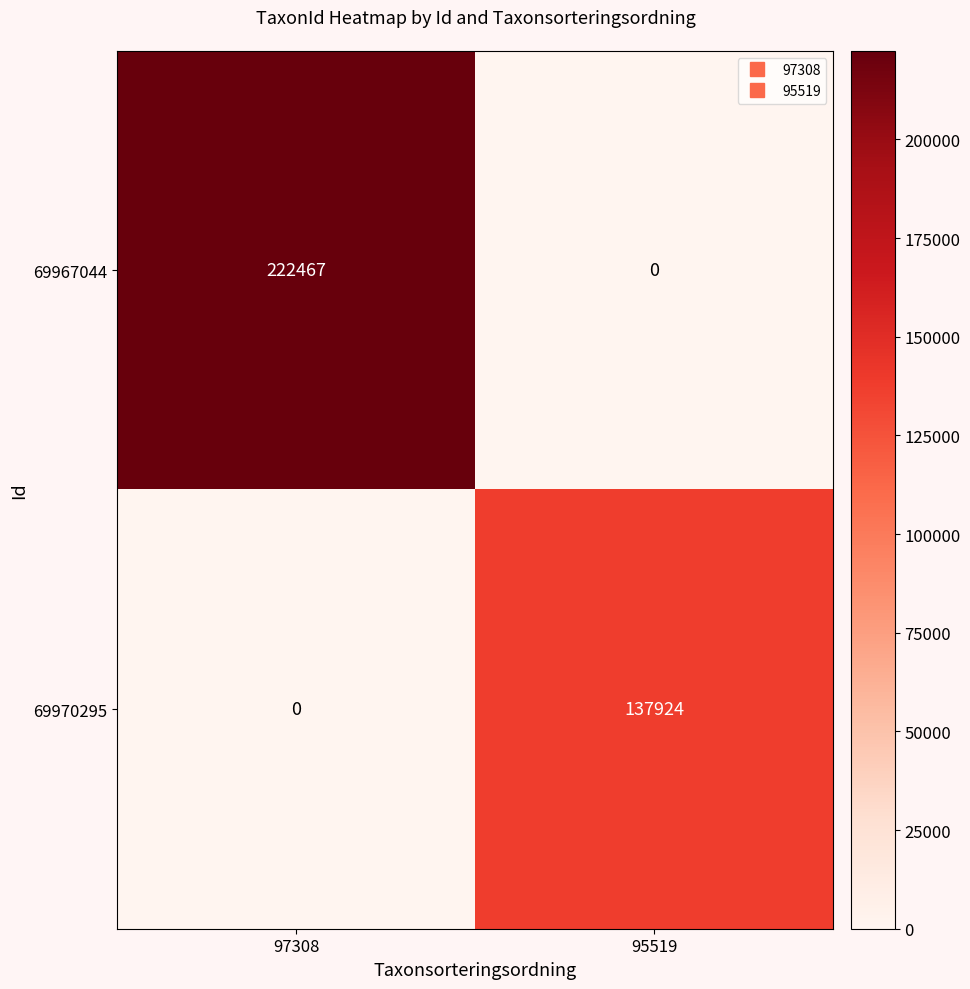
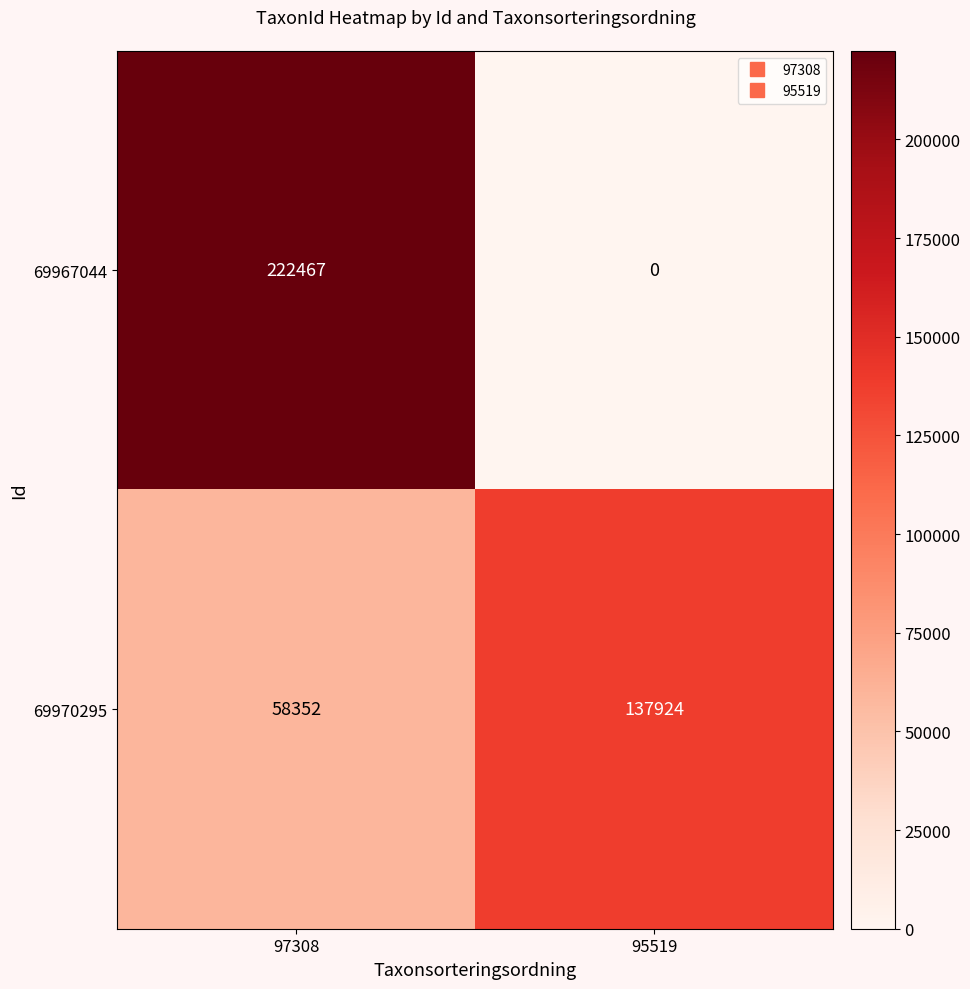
  {
    "69967044": {
      "97308": 222467,
      "95519": 0
    },
    "69970295": {
-     "97308": 0,
+     "97308": 58352,
      "95519": 137924
    }
  }
